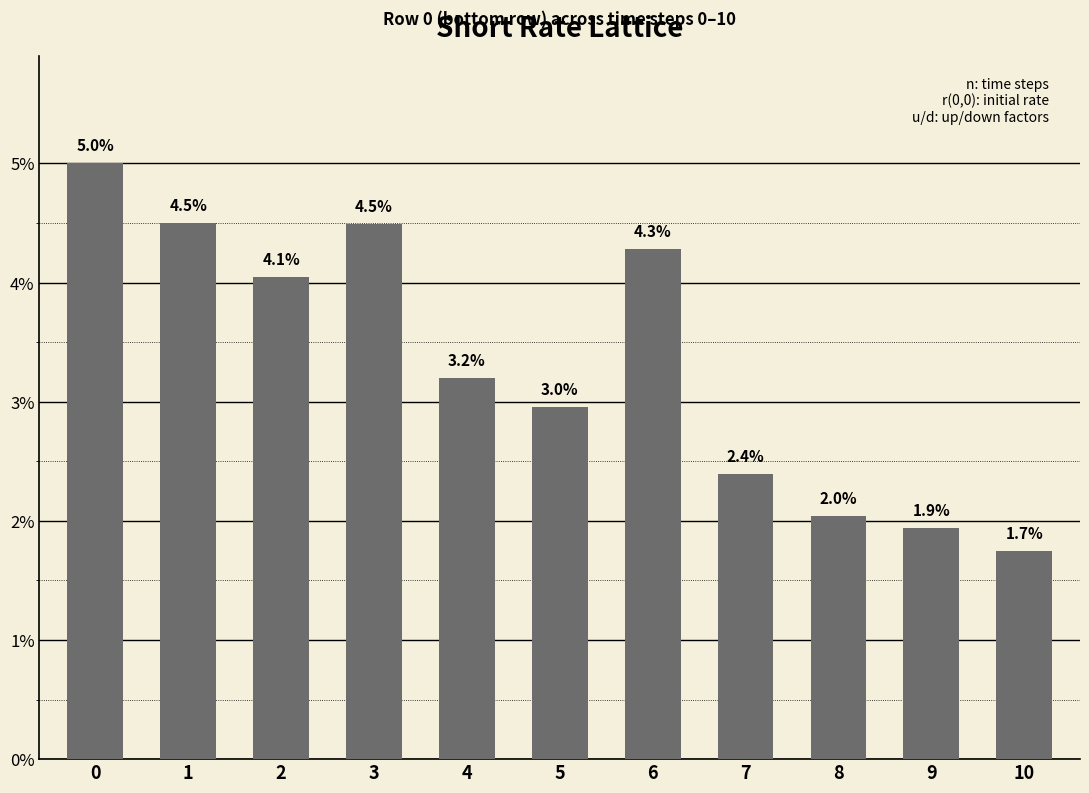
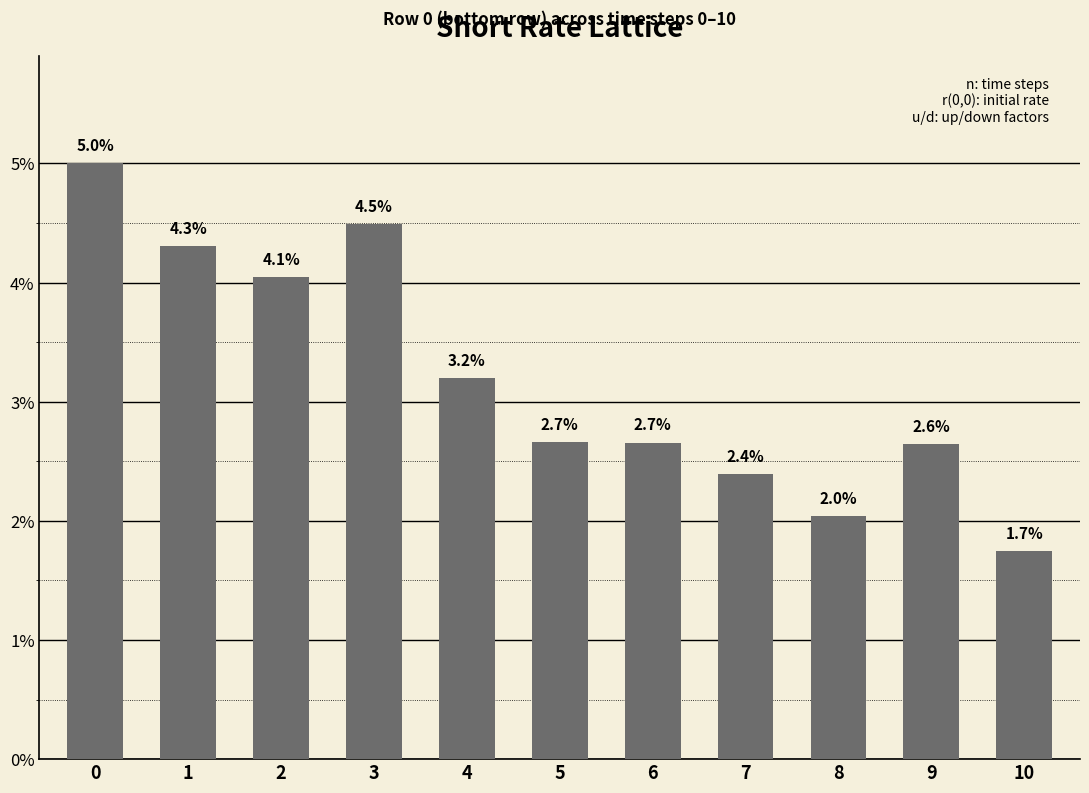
  {
    "0": "5.0%",
-   "1": "4.5%",
+   "1": "4.3%",
    "2": "4.1%",
    "3": "4.5%",
    "4": "3.2%",
-   "5": "3.0%",
-   "6": "4.3%",
+   "5": "2.7%",
+   "6": "2.7%",
    "7": "2.4%",
    "8": "2.0%",
-   "9": "1.9%",
+   "9": "2.6%",
    "10": "1.7%"
  }
